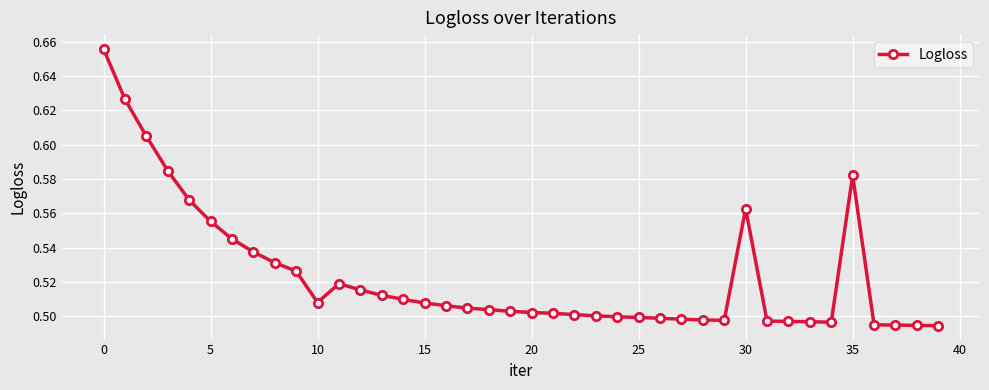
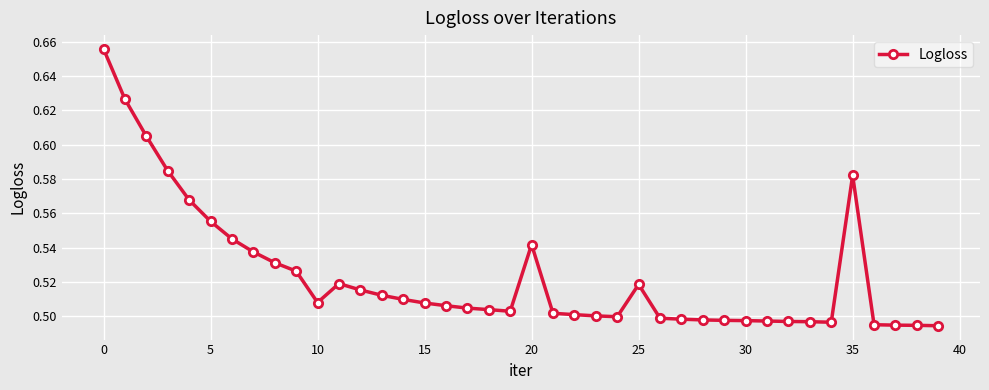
  {
    "0": 0.656,
    "5": 0.555,
    "10": 0.508,
    "15": 0.508,
-   "20": 0.502,
-   "25": 0.499,
-   "30": 0.563,
+   "20": 0.542,
+   "25": 0.518,
+   "30": 0.497,
    "35": 0.582
  }
